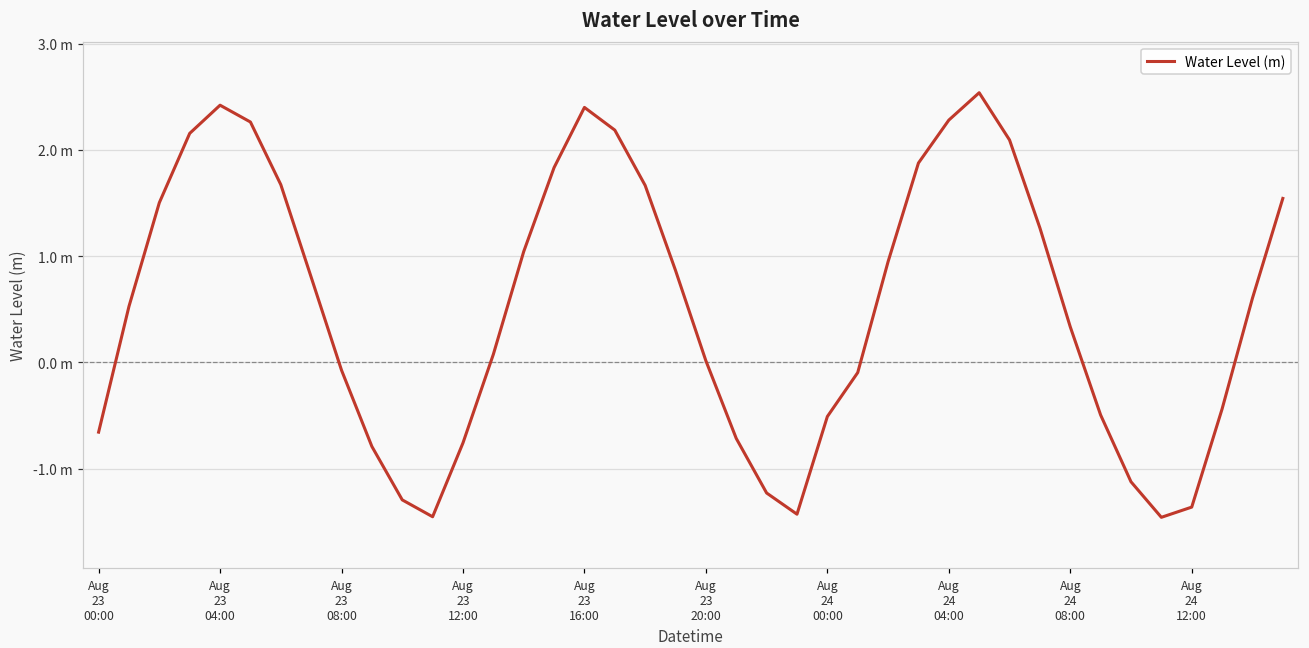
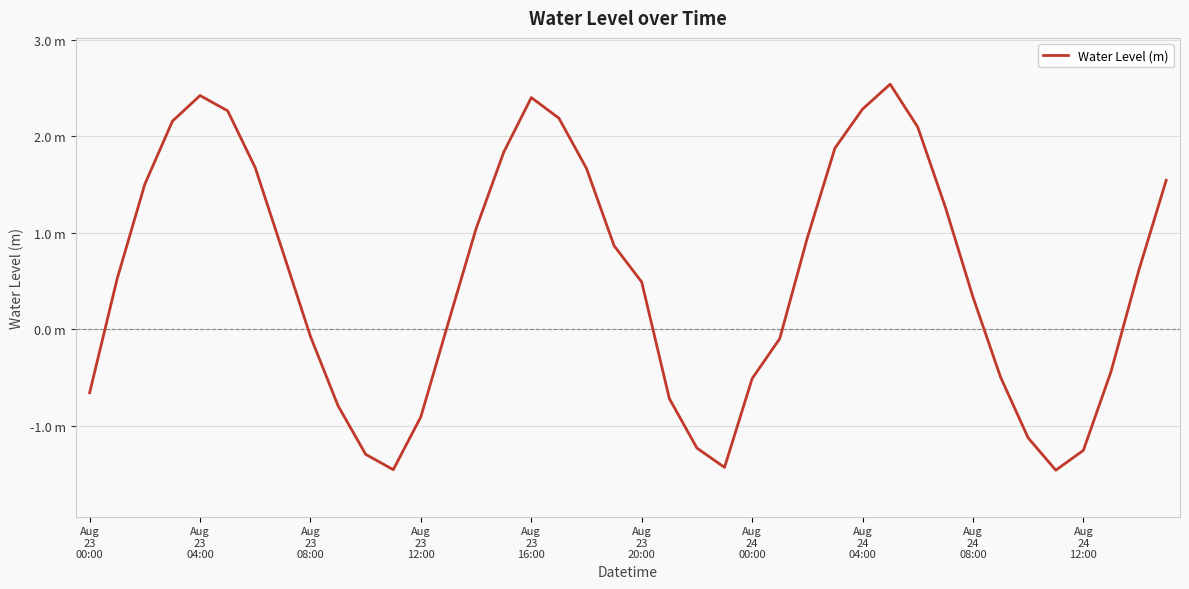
  {
    "Aug 23 00:00": "-0.7 m",
    "Aug 23 04:00": "2.4 m",
    "Aug 23 08:00": "-0.1 m",
-   "Aug 23 12:00": "-0.8 m",
+   "Aug 23 12:00": "-0.9 m",
    "Aug 23 16:00": "2.4 m",
-   "Aug 23 20:00": "0.0 m",
+   "Aug 23 20:00": "0.5 m",
    "Aug 24 00:00": "-0.5 m",
    "Aug 24 04:00": "2.3 m",
    "Aug 24 08:00": "0.3 m",
-   "Aug 24 12:00": "-1.4 m"
+   "Aug 24 12:00": "-1.3 m"
  }
